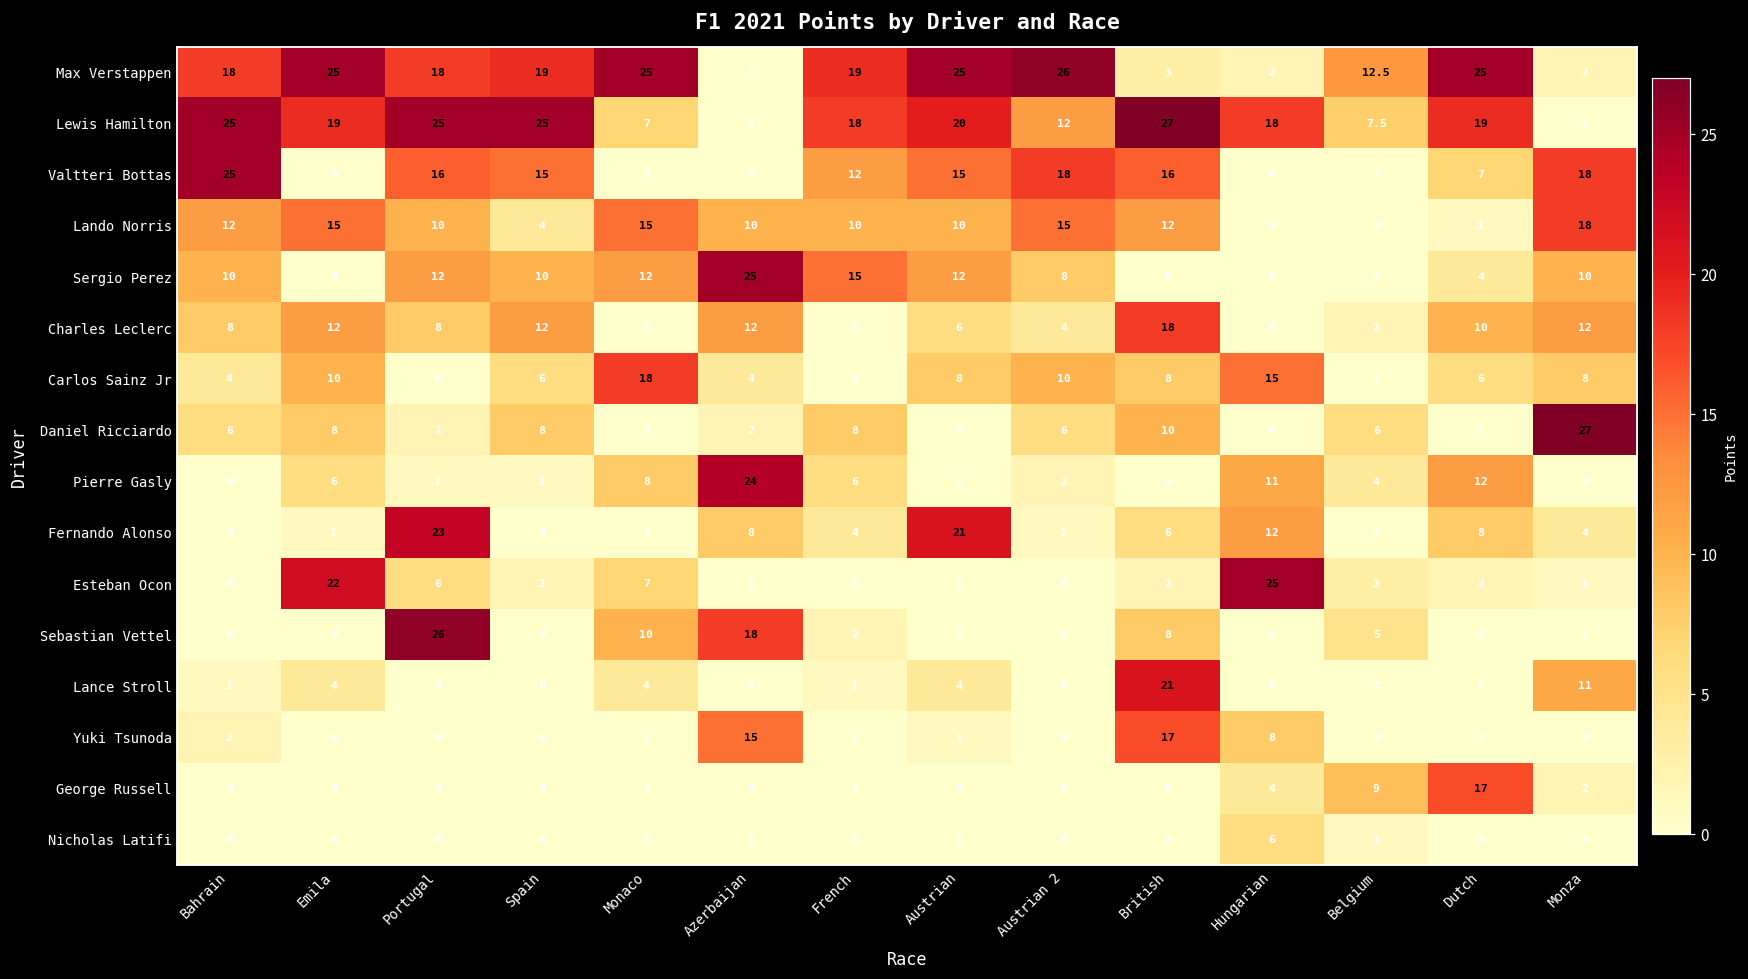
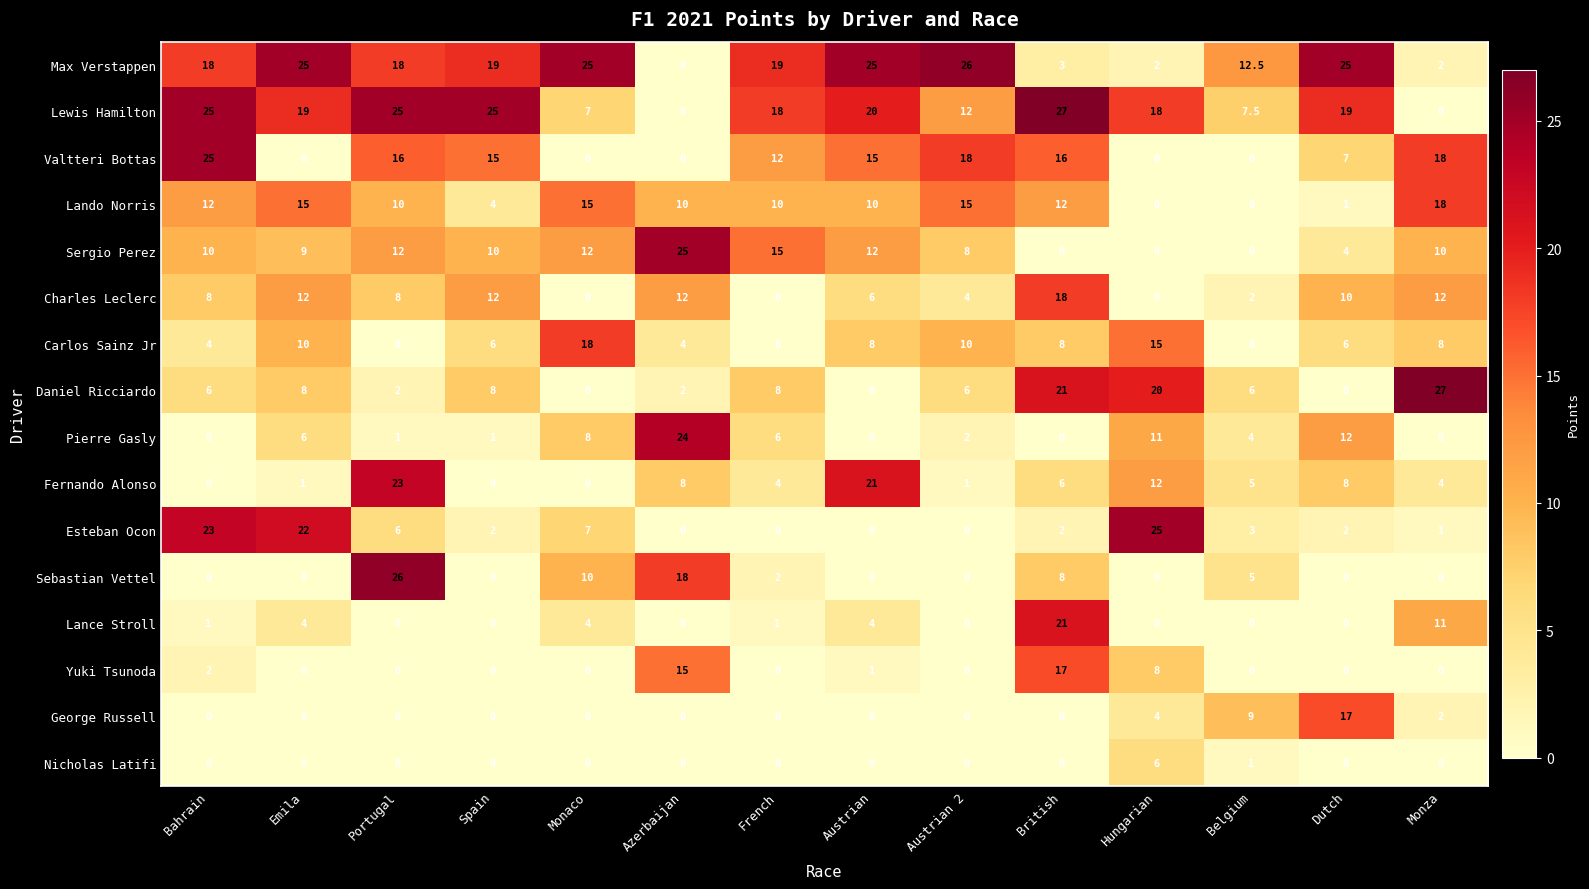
  {
    "Sergio Perez": {
      "Bahrain": 10,
-     "Emila": 0,
+     "Emila": 9,
      "Portugal": 12,
      "Spain": 10,
      "Monaco": 12,
      "Azerbaijan": 25,
      "French": 15,
      "Austrian": 12,
      "Austrian 2": 8,
      "British": 0,
      "Hungarian": 0,
      "Belgium": 0,
      "Dutch": 4,
      "Monza": 10
    },
    "Daniel Ricciardo": {
      "Bahrain": 6,
      "Emila": 8,
      "Portugal": 2,
      "Spain": 8,
      "Monaco": 0,
      "Azerbaijan": 2,
      "French": 8,
      "Austrian": 0,
      "Austrian 2": 6,
-     "British": 10,
-     "Hungarian": 0,
+     "British": 21,
+     "Hungarian": 20,
      "Belgium": 6,
      "Dutch": 0,
      "Monza": 27
    },
    "Fernando Alonso": {
      "Bahrain": 0,
      "Emila": 1,
      "Portugal": 23,
      "Spain": 0,
      "Monaco": 0,
      "Azerbaijan": 8,
      "French": 4,
      "Austrian": 21,
      "Austrian 2": 1,
      "British": 6,
      "Hungarian": 12,
-     "Belgium": 0,
+     "Belgium": 5,
      "Dutch": 8,
      "Monza": 4
    },
    "Esteban Ocon": {
-     "Bahrain": 0,
+     "Bahrain": 23,
      "Emila": 22,
      "Portugal": 6,
      "Spain": 2,
      "Monaco": 7,
      "Azerbaijan": 0,
      "French": 0,
      "Austrian": 0,
      "Austrian 2": 0,
      "British": 2,
      "Hungarian": 25,
      "Belgium": 3,
      "Dutch": 2,
      "Monza": 1
    }
  }
